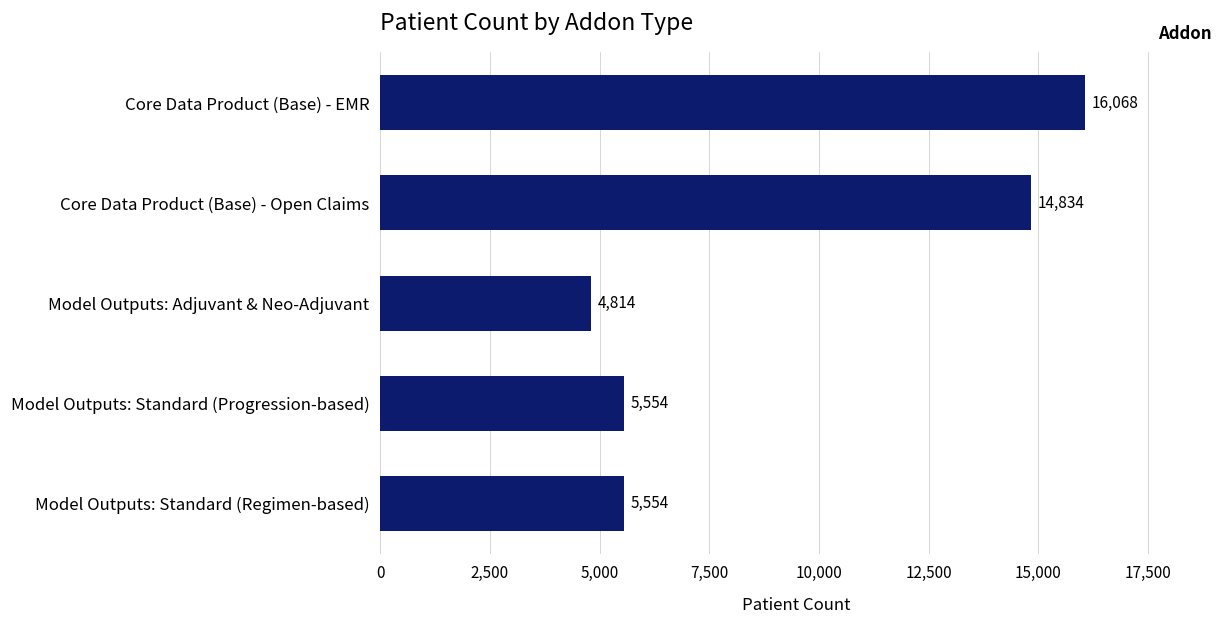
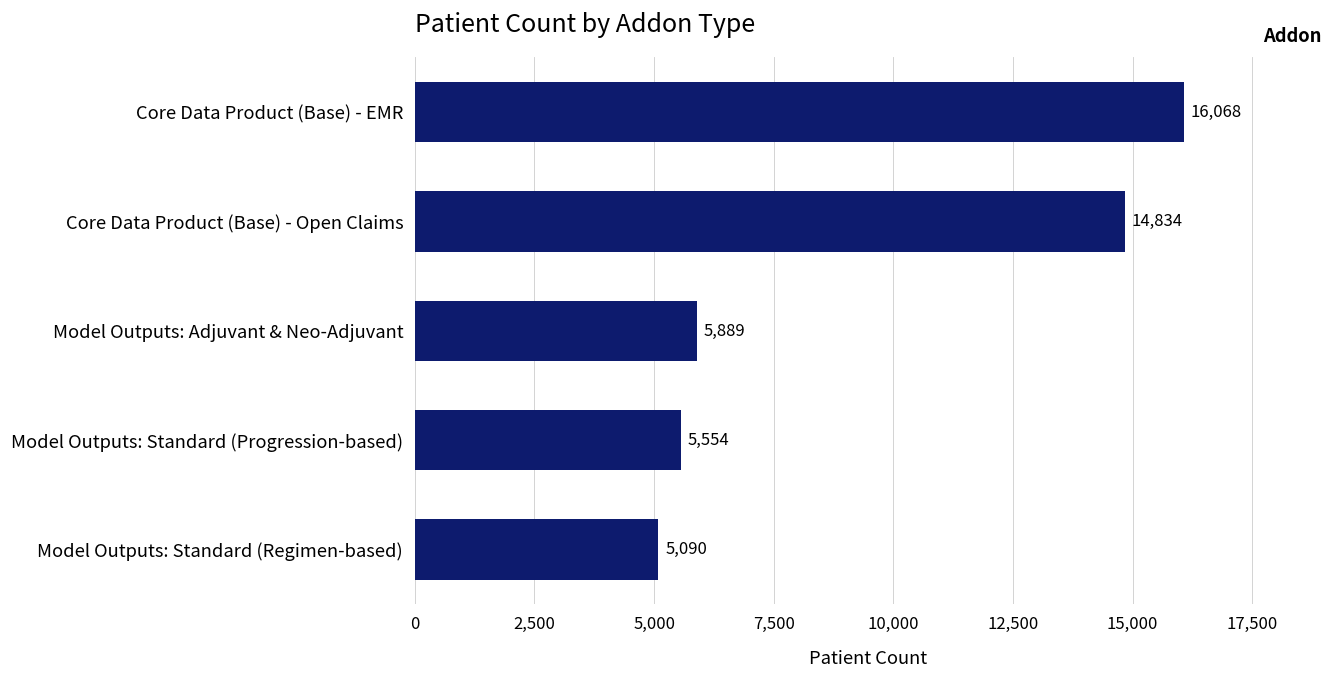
  {
    "Core Data Product (Base) - EMR": "16,068",
    "Core Data Product (Base) - Open Claims": "14,834",
-   "Model Outputs: Adjuvant & Neo-Adjuvant": "4,814",
+   "Model Outputs: Adjuvant & Neo-Adjuvant": "5,889",
    "Model Outputs: Standard (Progression-based)": "5,554",
-   "Model Outputs: Standard (Regimen-based)": "5,554"
+   "Model Outputs: Standard (Regimen-based)": "5,090"
  }
